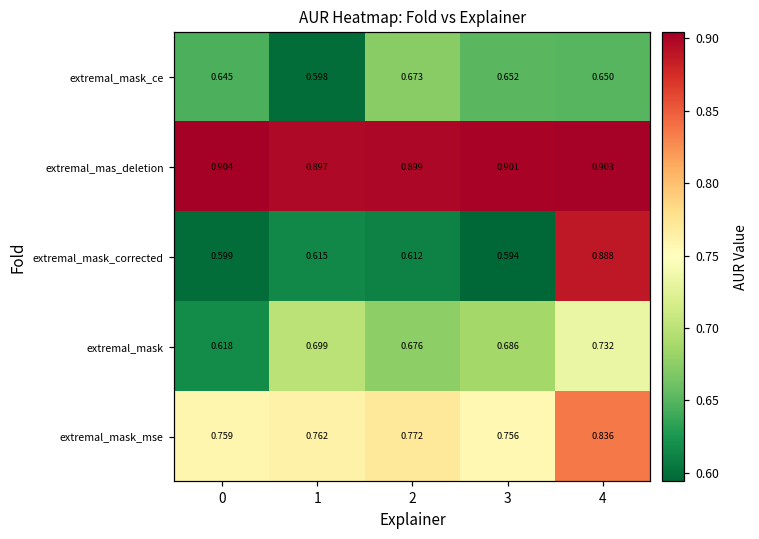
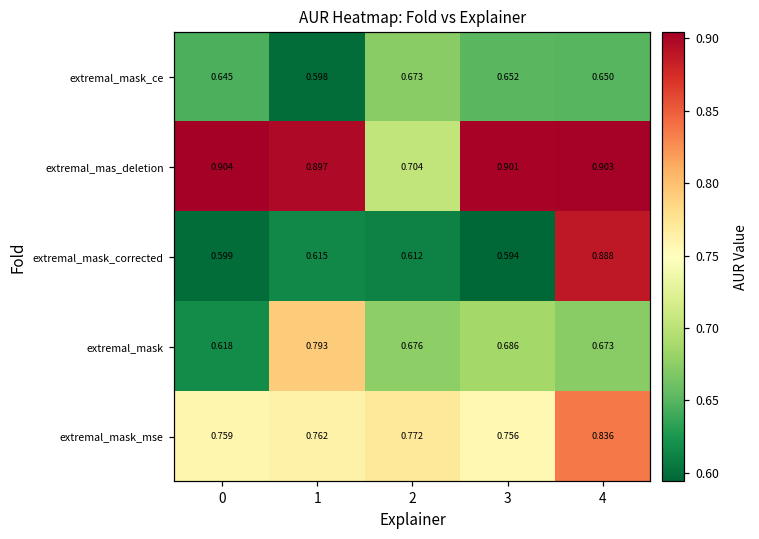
  {
    "extremal_mask_ce": {
      "0": 0.645,
      "1": 0.598,
      "2": 0.673,
      "3": 0.652,
      "4": 0.650
    },
    "extremal_mas_deletion": {
      "0": 0.904,
      "1": 0.897,
-     "2": 0.899,
+     "2": 0.704,
      "3": 0.901,
      "4": 0.903
    },
    "extremal_mask_corrected": {
      "0": 0.599,
      "1": 0.615,
      "2": 0.612,
      "3": 0.594,
      "4": 0.888
    },
    "extremal_mask": {
      "0": 0.618,
-     "1": 0.699,
+     "1": 0.793,
      "2": 0.676,
      "3": 0.686,
-     "4": 0.732
+     "4": 0.673
    },
    "extremal_mask_mse": {
      "0": 0.759,
      "1": 0.762,
      "2": 0.772,
      "3": 0.756,
      "4": 0.836
    }
  }
